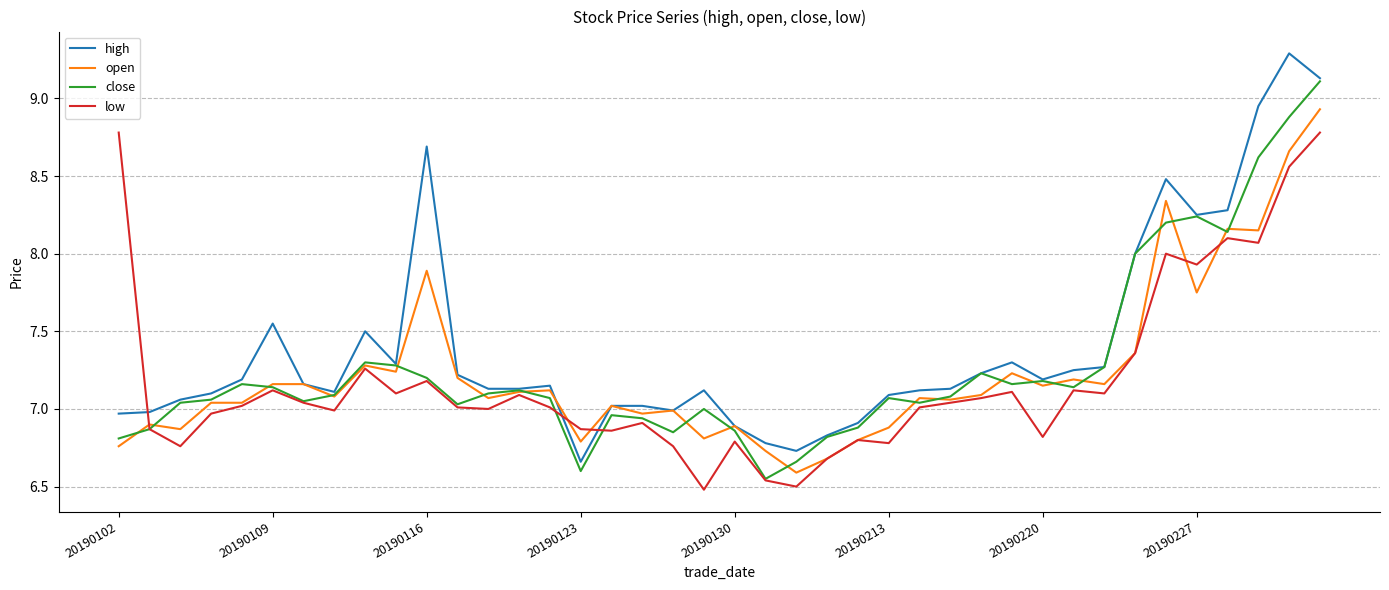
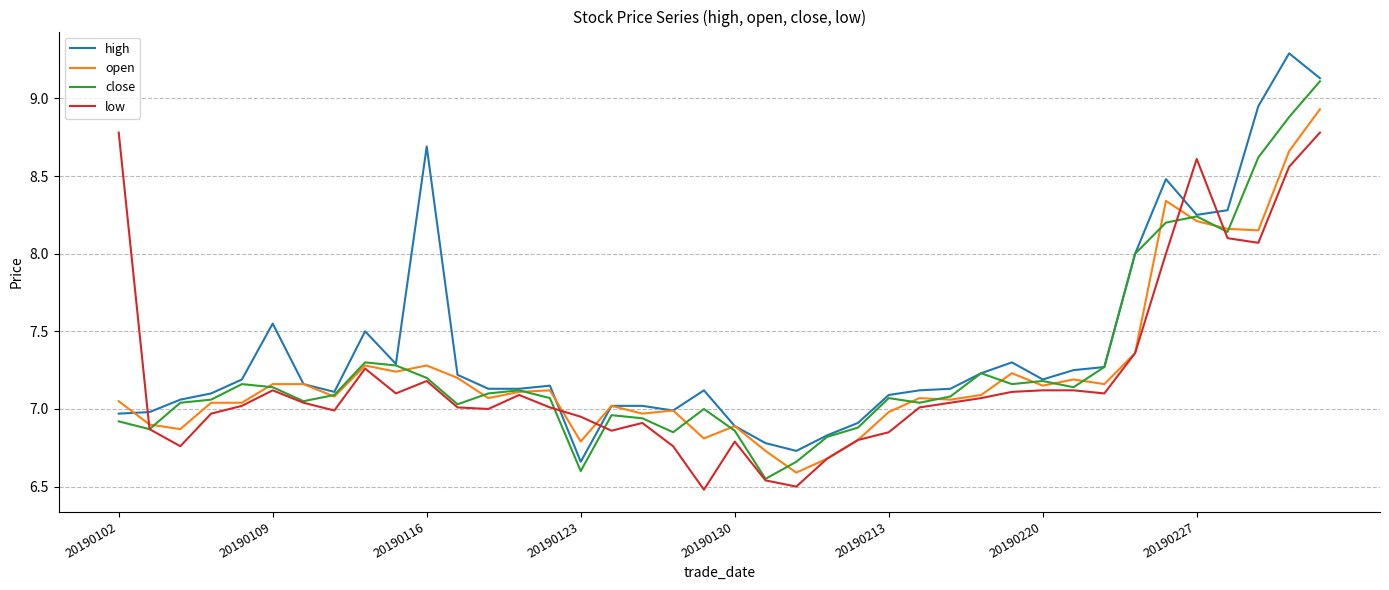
  {
    "high": {
      "20190102": 6.97,
      "20190109": 7.55,
      "20190116": 8.69,
      "20190123": 6.66,
      "20190213": 7.09
    },
    "open": {
-     "20190102": 6.76,
+     "20190102": 7.05,
      "20190109": 7.16,
-     "20190116": 7.89,
+     "20190116": 7.28,
      "20190123": 6.79,
-     "20190213": 6.88,
+     "20190213": 6.98,
      "20190220": 7.15,
-     "20190227": 7.75
+     "20190227": 8.21
    },
    "close": {
-     "20190102": 6.81,
+     "20190102": 6.92,
      "20190109": 7.14,
      "20190116": 7.20,
      "20190123": 6.60,
      "20190130": 6.86,
      "20190213": 7.07
    },
    "low": {
      "20190102": 8.78,
      "20190109": 7.12,
      "20190116": 7.18,
-     "20190123": 6.87,
+     "20190123": 6.95,
      "20190130": 6.79,
-     "20190213": 6.78,
-     "20190220": 6.82,
-     "20190227": 7.93
+     "20190213": 6.85,
+     "20190220": 7.12,
+     "20190227": 8.61
    }
  }
